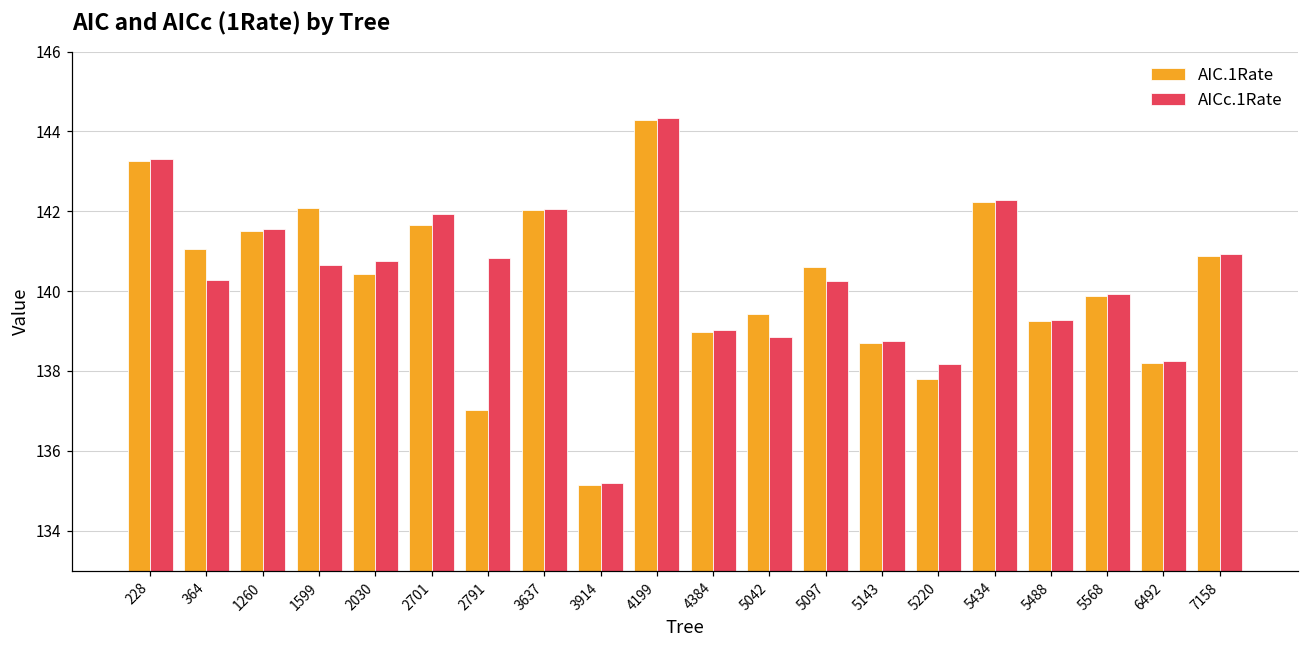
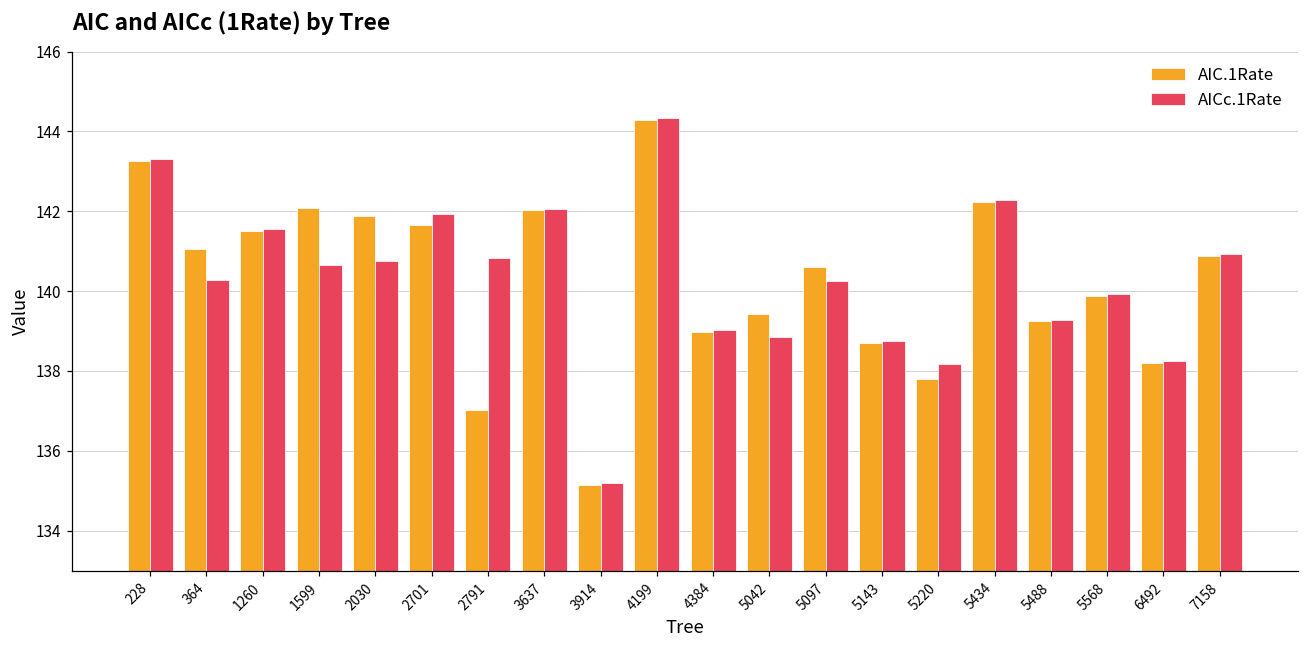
  {
    "AIC.1Rate": {
      "228": 143.3,
      "364": 141.0,
      "1260": 141.5,
      "1599": 142.1,
-     "2030": 140.4,
+     "2030": 141.9,
      "2701": 141.7,
      "2791": 137.0,
      "3637": 142.0,
      "3914": 135.2,
      "4199": 144.3,
      "4384": 139.0,
      "5042": 139.4,
      "5097": 140.6,
      "5143": 138.7,
      "5220": 137.8,
      "5434": 142.2,
      "5488": 139.2,
      "5568": 139.9,
      "6492": 138.2,
      "7158": 140.9
    },
    "AICc.1Rate": {
      "228": 143.3,
      "364": 140.3,
      "1260": 141.5,
      "1599": 140.6,
      "2030": 140.8,
      "2701": 141.9,
      "2791": 140.8,
      "3637": 142.1,
      "3914": 135.2,
      "4199": 144.3,
      "4384": 139.0,
      "5042": 138.9,
      "5097": 140.3,
      "5143": 138.7,
      "5220": 138.2,
      "5434": 142.3,
      "5488": 139.3,
      "5568": 139.9,
      "6492": 138.2,
      "7158": 140.9
    }
  }
